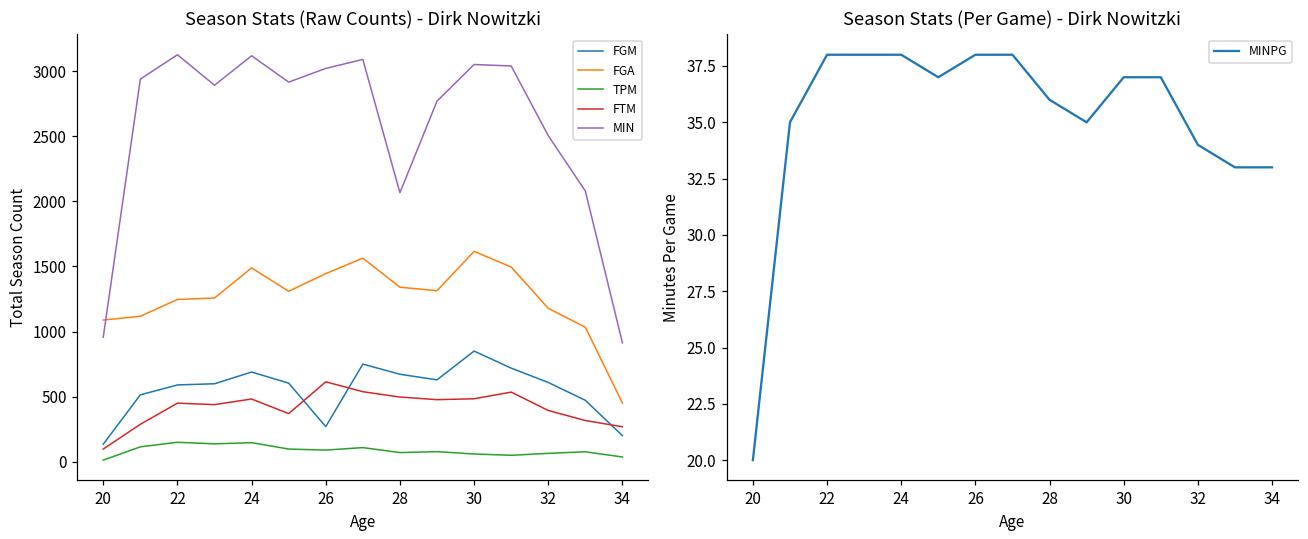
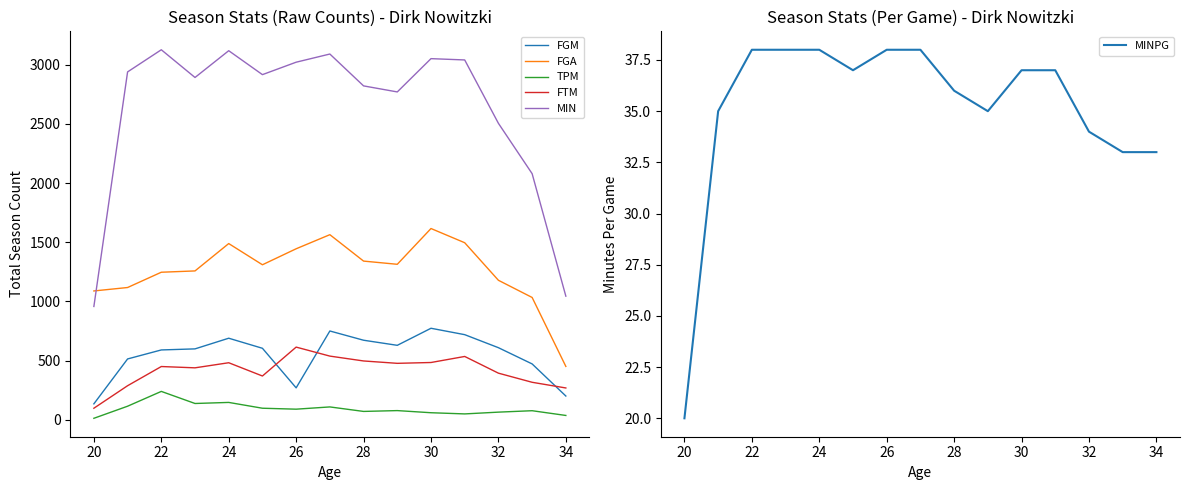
  {
    "Season Stats (Raw Counts) - Dirk Nowitzki": {
      "FGM": {
        "20": 140,
        "22": 590,
        "24": 690,
        "26": 270,
        "28": 670,
-       "30": 850,
+       "30": 770,
        "32": 610,
        "34": 200
      },
      "FGA": {
        "20": 1090,
        "22": 1250,
        "24": 1490,
        "26": 1450,
        "28": 1340,
        "30": 1620,
        "32": 1180,
        "34": 450
      },
      "TPM": {
        "20": 10,
-       "22": 150,
+       "22": 240,
        "24": 150,
        "26": 90,
        "28": 70,
        "30": 60,
        "32": 70,
        "34": 40
      },
      "FTM": {
        "20": 100,
        "22": 450,
        "24": 480,
        "26": 620,
        "28": 500,
        "30": 490,
        "32": 400,
        "34": 270
      },
      "MIN": {
        "20": 960,
        "22": 3130,
        "24": 3120,
        "26": 3020,
-       "28": 2070,
+       "28": 2820,
        "30": 3050,
        "32": 2500,
-       "34": 910
+       "34": 1050
      }
    },
    "Season Stats (Per Game) - Dirk Nowitzki": {
      "20": 20.0,
      "22": 38.0,
      "24": 38.0,
      "26": 38.0,
      "28": 36.0,
      "30": 37.0,
      "32": 34.0,
      "34": 33.0
    }
  }
